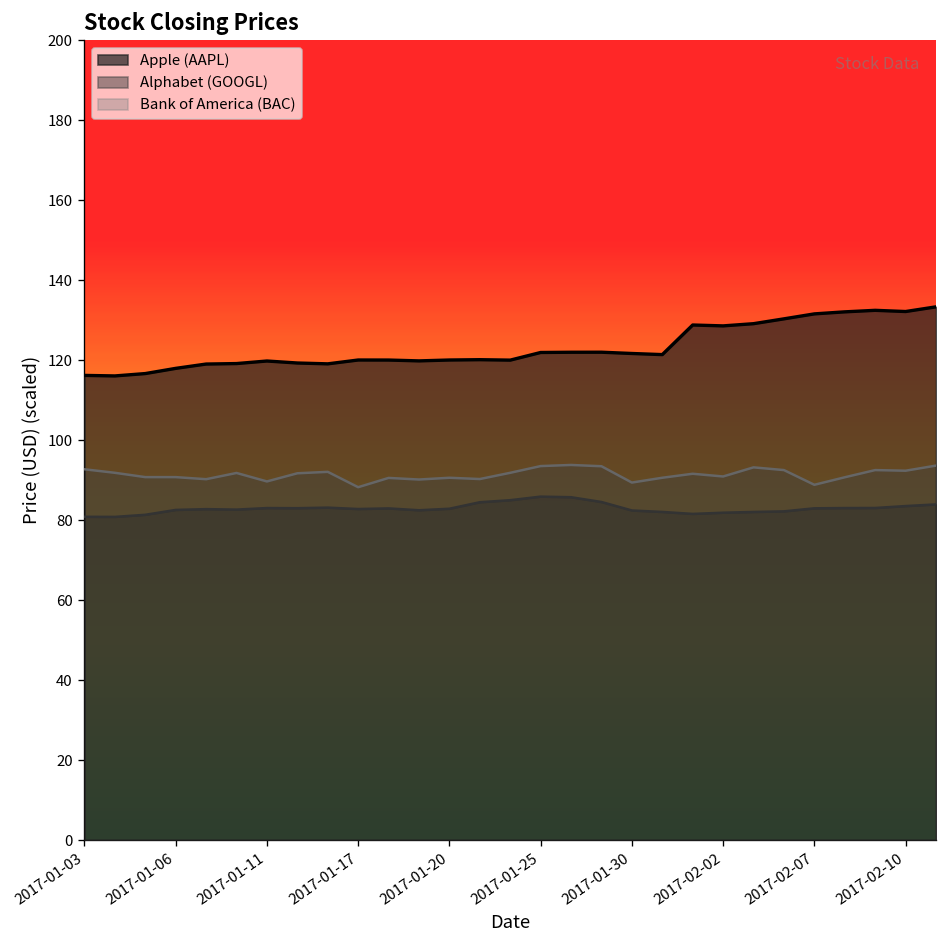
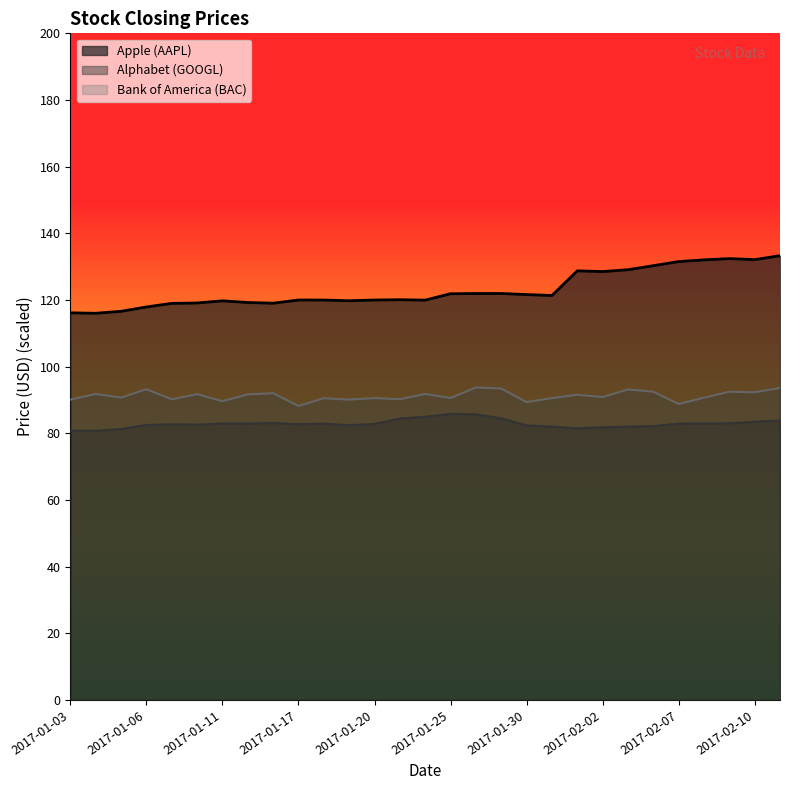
  {
    "Bank of America (BAC)": {
-     "2017-01-03": 93,
-     "2017-01-06": 91,
+     "2017-01-03": 90,
+     "2017-01-06": 93,
      "2017-01-11": 90,
      "2017-01-17": 88,
      "2017-01-20": 91,
-     "2017-01-25": 93,
+     "2017-01-25": 91,
      "2017-01-30": 89,
      "2017-02-02": 91,
      "2017-02-07": 89,
      "2017-02-10": 92
    }
  }
